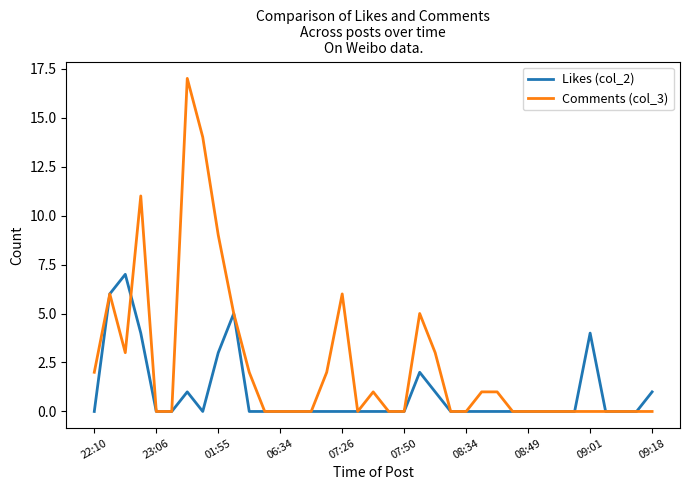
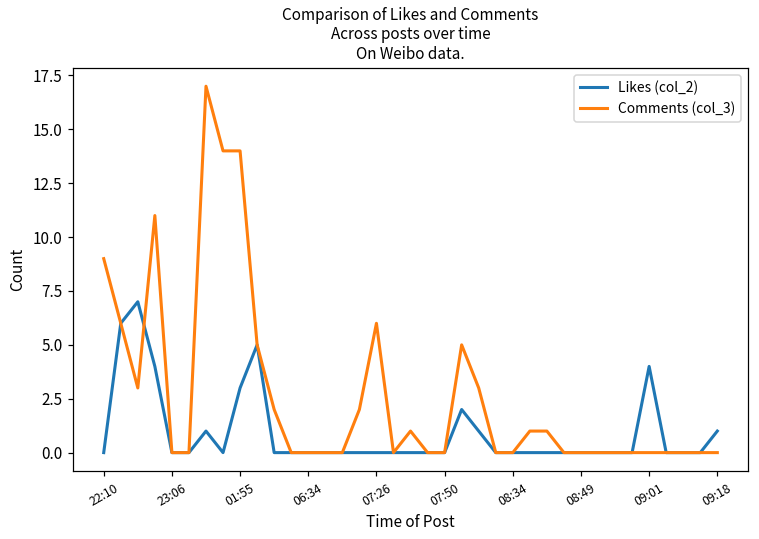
  {
    "Likes (col_2)": {
      "22:10": 0,
      "01:55": 3,
      "07:26": 0,
      "09:01": 4,
      "09:18": 1
    },
    "Comments (col_3)": {
-     "22:10": 2,
-     "01:55": 9,
+     "22:10": 9,
+     "01:55": 14,
      "07:26": 6,
      "09:01": 0,
      "09:18": 0
    }
  }
